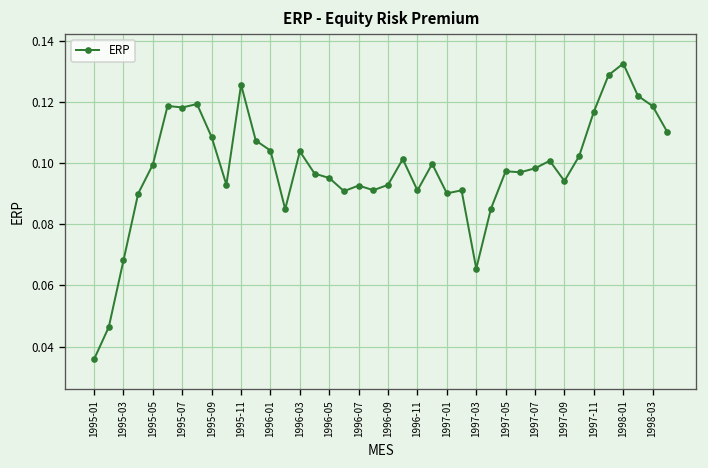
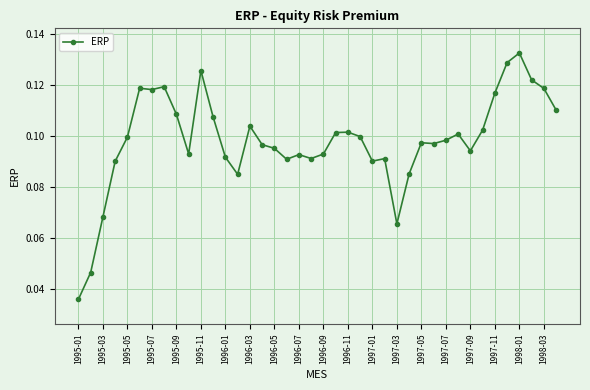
  {
    "1995-01": 0.036,
    "1995-03": 0.068,
    "1995-05": 0.099,
    "1995-07": 0.118,
    "1995-09": 0.108,
    "1995-11": 0.126,
-   "1996-01": 0.104,
+   "1996-01": 0.092,
    "1996-03": 0.104,
    "1996-05": 0.095,
    "1996-07": 0.093,
    "1996-09": 0.093,
-   "1996-11": 0.091,
+   "1996-11": 0.101,
    "1997-01": 0.090,
    "1997-03": 0.065,
    "1997-05": 0.097,
    "1997-07": 0.098,
    "1997-09": 0.094,
    "1997-11": 0.117,
    "1998-01": 0.132,
    "1998-03": 0.119
  }
